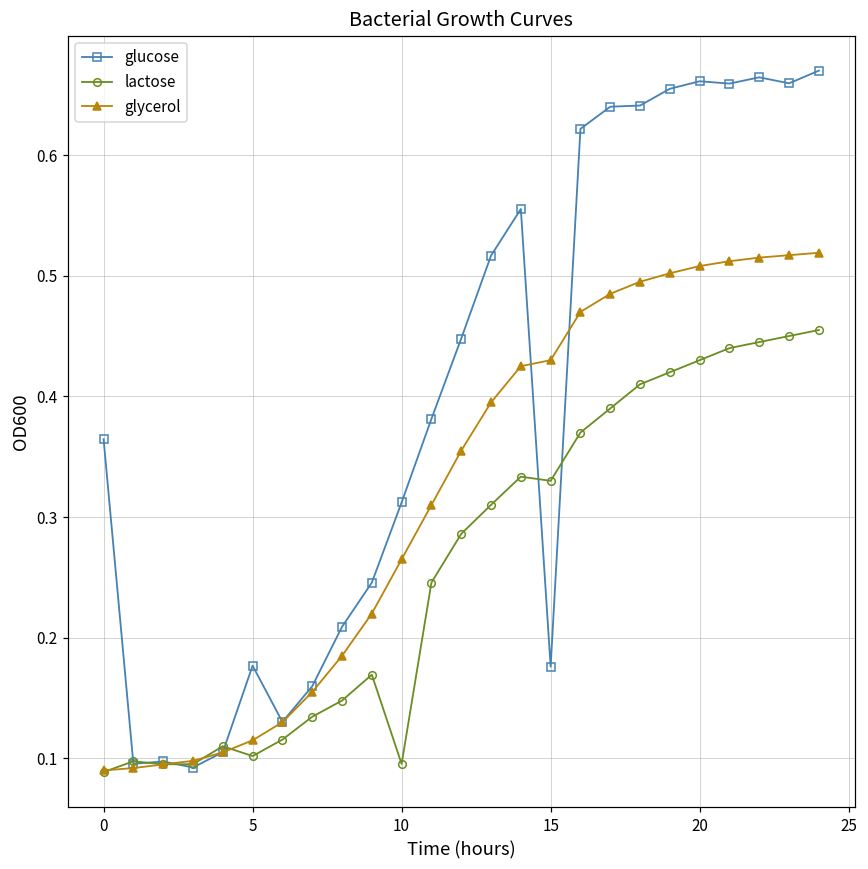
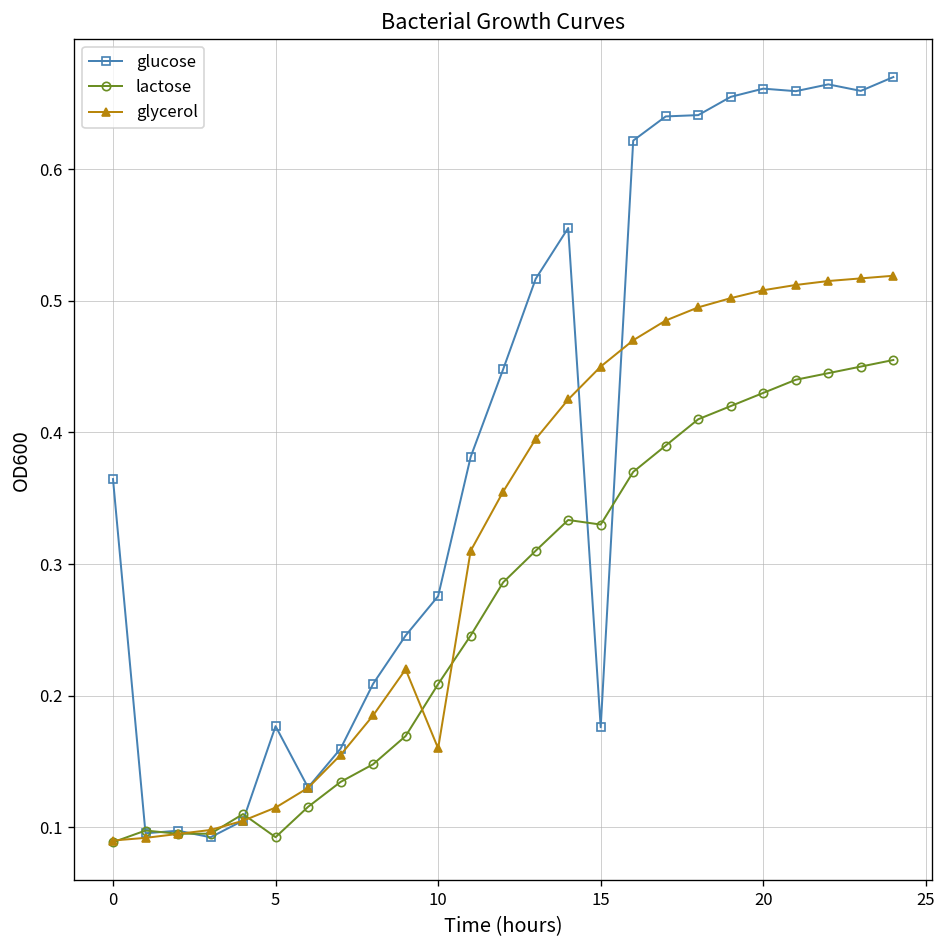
  {
    "glucose": {
      "0": 0.365,
      "5": 0.177,
-     "10": 0.312,
+     "10": 0.276,
      "15": 0.176,
      "20": 0.661
    },
    "lactose": {
-     "5": 0.102,
-     "10": 0.095,
+     "5": 0.093,
+     "10": 0.209,
      "15": 0.330,
      "20": 0.430
    },
    "glycerol": {
      "5": 0.115,
-     "10": 0.265,
-     "15": 0.43,
+     "10": 0.160,
+     "15": 0.45,
      "20": 0.508
    }
  }
